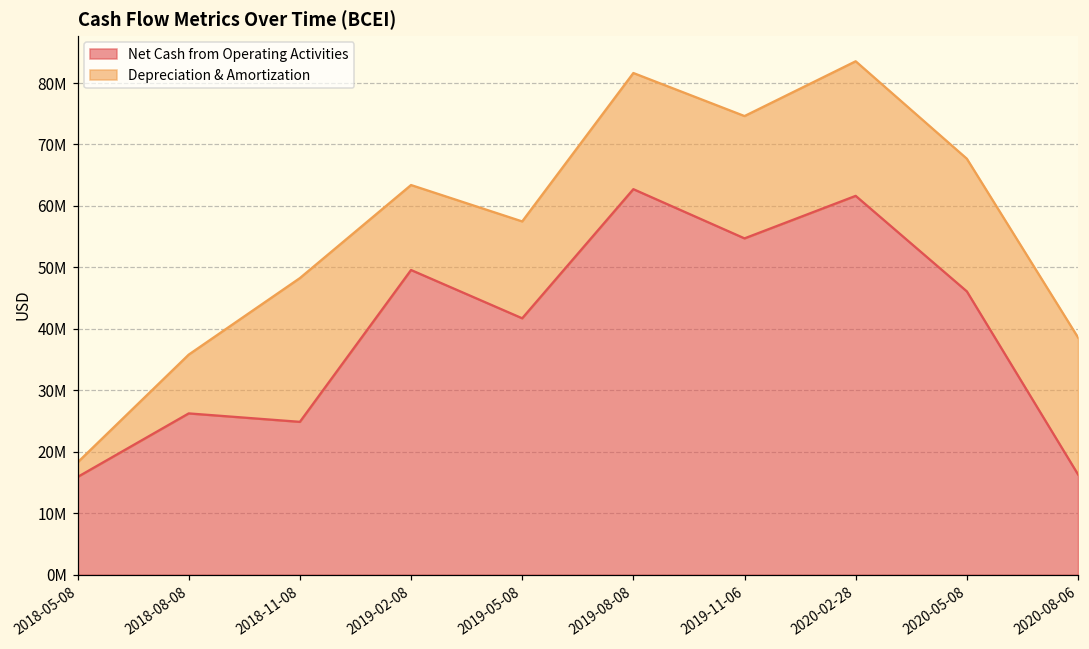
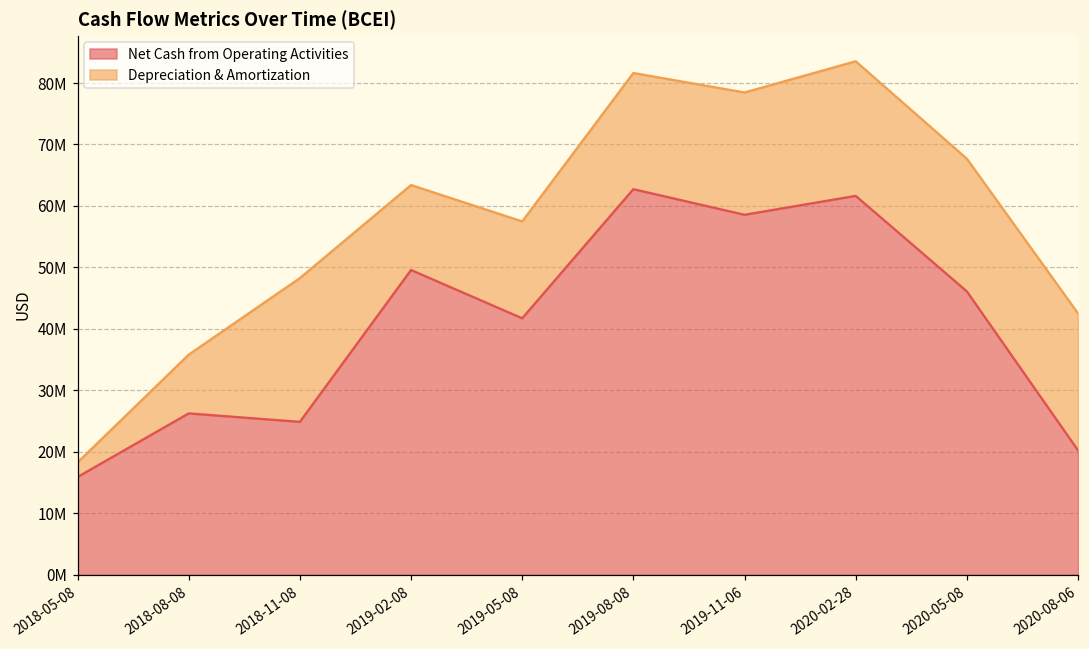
  {
    "Net Cash from Operating Activities": {
      "2018-05-08": 16000000,
      "2018-08-08": 26000000,
      "2018-11-08": 25000000,
      "2019-02-08": 50000000,
      "2019-05-08": 42000000,
      "2019-08-08": 63000000,
-     "2019-11-06": 55000000,
+     "2019-11-06": 59000000,
      "2020-02-28": 62000000,
      "2020-05-08": 46000000,
-     "2020-08-06": 16000000
+     "2020-08-06": 20000000
    },
    "Depreciation & Amortization": {
      "2018-05-08": 2000000,
      "2018-08-08": 10000000,
      "2018-11-08": 23000000,
      "2019-02-08": 14000000,
      "2019-05-08": 16000000,
      "2019-08-08": 19000000,
      "2019-11-06": 20000000,
      "2020-02-28": 22000000,
      "2020-05-08": 22000000,
      "2020-08-06": 22000000
    }
  }
